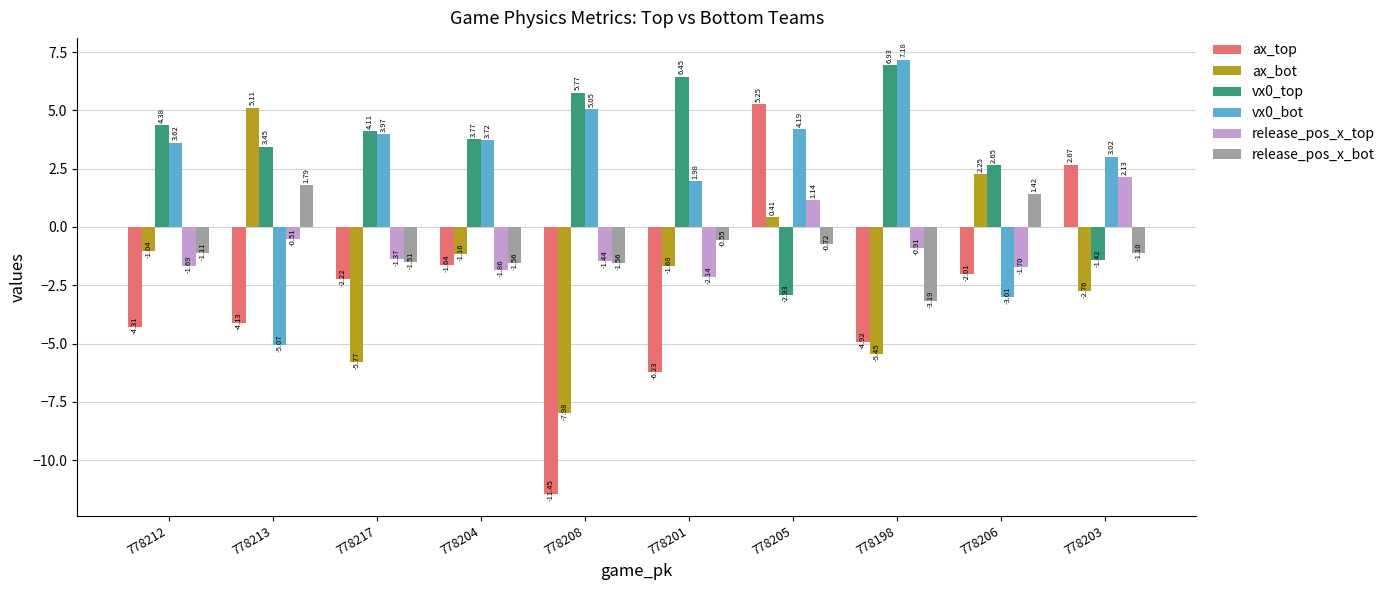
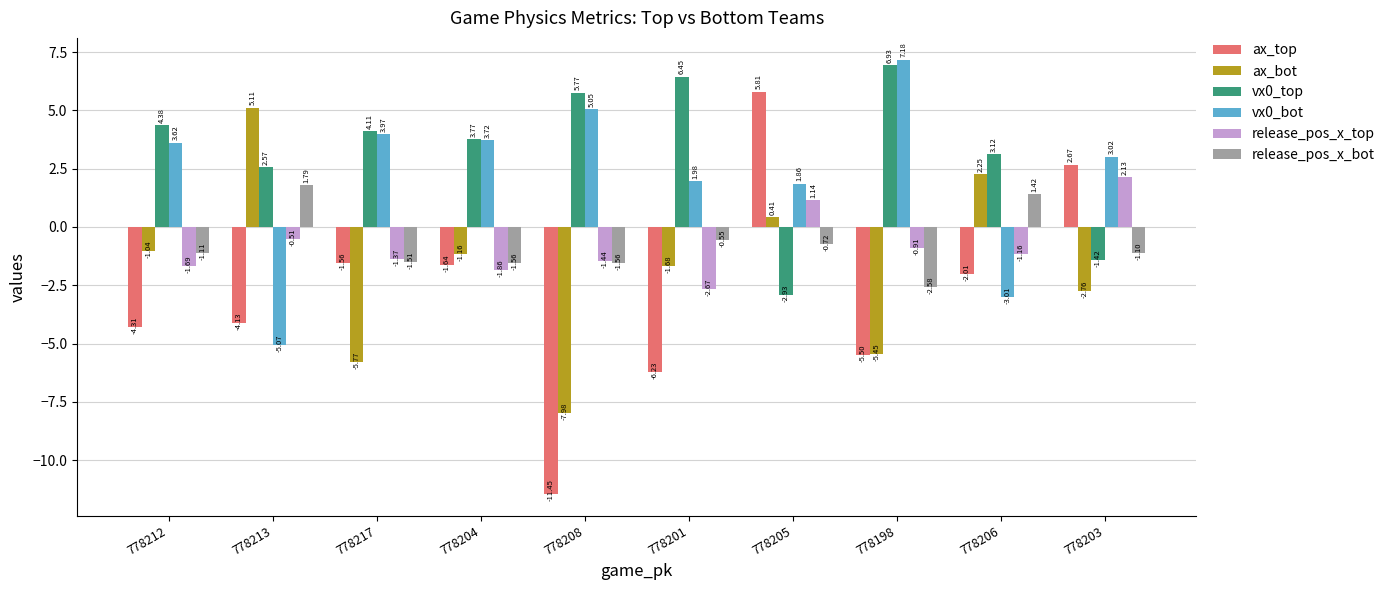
  {
    "ax_top": {
      "778212": -4.31,
      "778213": -4.13,
-     "778217": -2.22,
+     "778217": -1.56,
      "778204": -1.64,
      "778208": -11.45,
      "778201": -6.23,
-     "778205": 5.25,
-     "778198": -4.92,
+     "778205": 5.81,
+     "778198": -5.50,
      "778206": -2.01,
      "778203": 2.67
    },
    "ax_bot": {
      "778212": -1.04,
      "778213": 5.11,
      "778217": -5.77,
      "778204": -1.16,
      "778208": -7.98,
      "778201": -1.68,
      "778205": 0.41,
      "778198": -5.45,
      "778206": 2.25,
      "778203": -2.76
    },
    "vx0_top": {
      "778212": 4.38,
-     "778213": 3.45,
+     "778213": 2.57,
      "778217": 4.11,
      "778204": 3.77,
      "778208": 5.77,
      "778201": 6.45,
      "778205": -2.93,
      "778198": 6.93,
-     "778206": 2.65,
+     "778206": 3.12,
      "778203": -1.42
    },
    "vx0_bot": {
      "778212": 3.62,
      "778213": -5.07,
      "778217": 3.97,
      "778204": 3.72,
      "778208": 5.05,
      "778201": 1.98,
-     "778205": 4.19,
+     "778205": 1.86,
      "778198": 7.18,
      "778206": -3.01,
      "778203": 3.02
    },
    "release_pos_x_top": {
      "778212": -1.69,
      "778213": -0.51,
      "778217": -1.37,
      "778204": -1.86,
      "778208": -1.44,
-     "778201": -2.14,
+     "778201": -2.67,
      "778205": 1.14,
      "778198": -0.91,
-     "778206": -1.70,
+     "778206": -1.16,
      "778203": 2.13
    },
    "release_pos_x_bot": {
      "778212": -1.11,
      "778213": 1.79,
      "778217": -1.51,
      "778204": -1.56,
      "778208": -1.56,
      "778201": -0.55,
      "778205": -0.72,
-     "778198": -3.19,
+     "778198": -2.58,
      "778206": 1.42,
      "778203": -1.10
    }
  }
